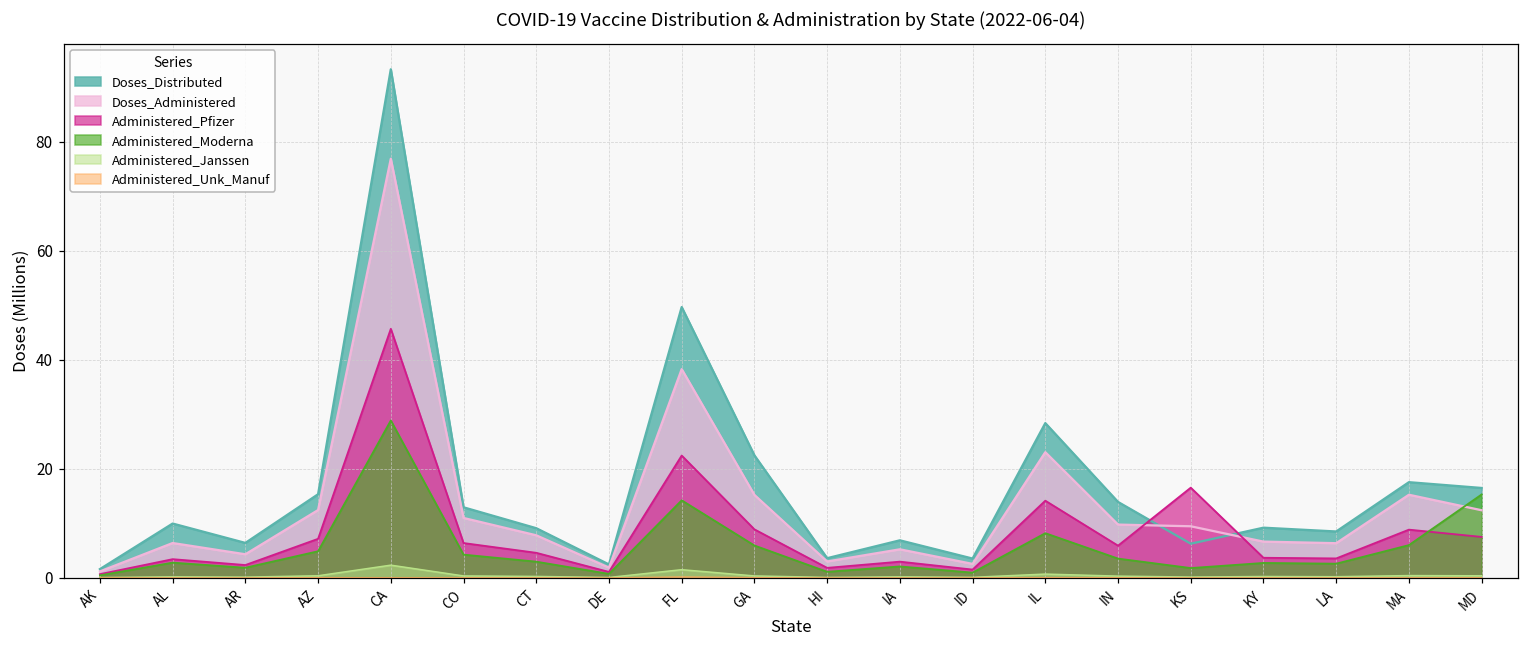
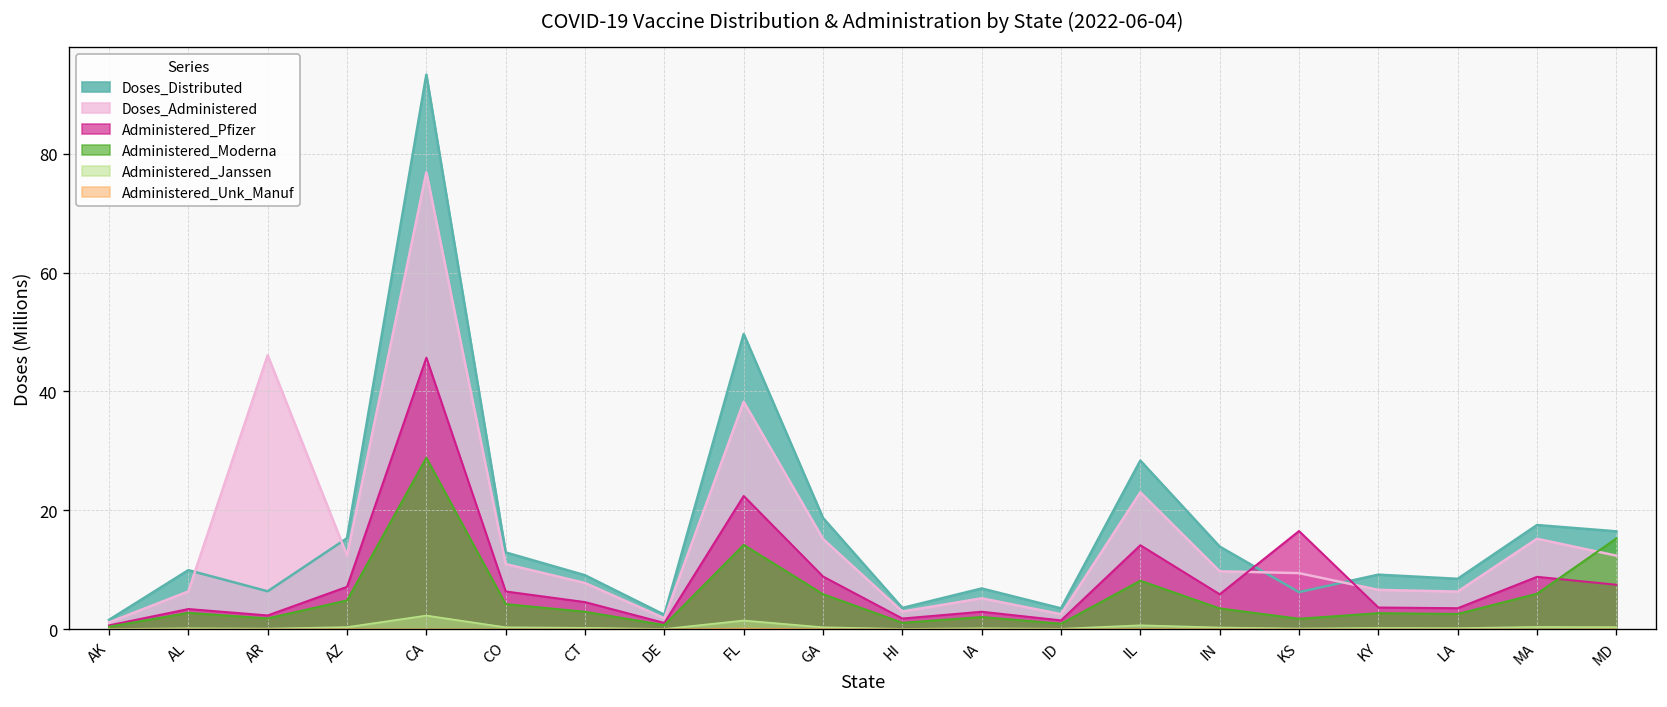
  {
    "Doses_Distributed": {
      "AL": 10,
      "AR": 6,
      "AZ": 15,
      "CA": 93,
      "CO": 13,
      "CT": 9,
      "DE": 2,
      "FL": 50,
-     "GA": 22,
+     "GA": 19,
      "HI": 4,
      "IA": 7,
      "ID": 4,
      "IL": 28,
      "IN": 14,
      "KS": 6,
      "KY": 9,
      "LA": 8,
      "MA": 18,
      "MD": 16
    },
    "Doses_Administered": {
      "AL": 6,
-     "AR": 4,
+     "AR": 46,
      "AZ": 12,
      "CA": 77,
      "CO": 11,
      "CT": 8,
      "DE": 2,
      "FL": 38,
      "GA": 15,
      "HI": 3,
      "IA": 5,
      "ID": 3,
      "IL": 23,
      "IN": 10,
      "KS": 9,
      "KY": 7,
      "LA": 6,
      "MA": 15,
      "MD": 12
    },
    "Administered_Pfizer": {
      "AL": 3,
      "AZ": 7,
      "CA": 46,
      "CO": 6,
      "CT": 5,
      "FL": 22,
      "GA": 9,
      "HI": 2,
      "IA": 3,
      "ID": 2,
      "IL": 14,
      "IN": 6,
      "KS": 17,
      "KY": 4,
      "LA": 4,
      "MA": 9,
      "MD": 7
    },
    "Administered_Moderna": {
      "AL": 3,
      "AZ": 5,
      "CA": 29,
      "CO": 4,
      "CT": 3,
      "FL": 14,
      "GA": 6,
      "HI": 1,
      "IA": 2,
      "ID": 1,
      "IL": 8,
      "IN": 4,
      "KS": 2,
      "KY": 3,
      "LA": 3,
      "MA": 6,
      "MD": 15
    },
    "Administered_Janssen": {
      "CA": 2,
      "FL": 1,
      "IL": 1
    },
    "Administered_Unk_Manuf": {
      "CA": 0,
      "FL": 0,
      "IL": 0
    }
  }
